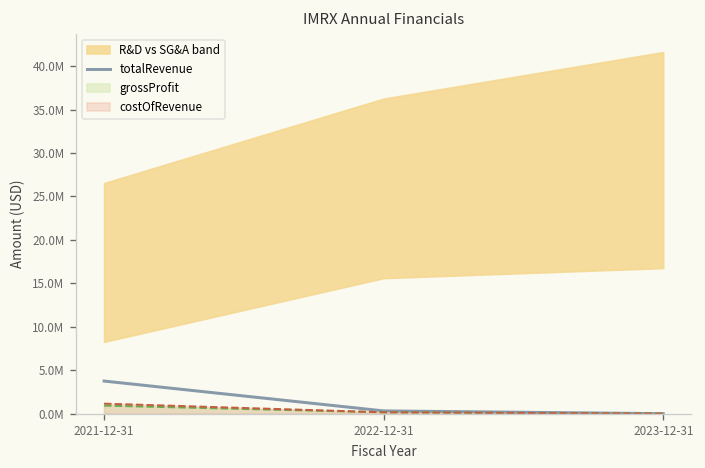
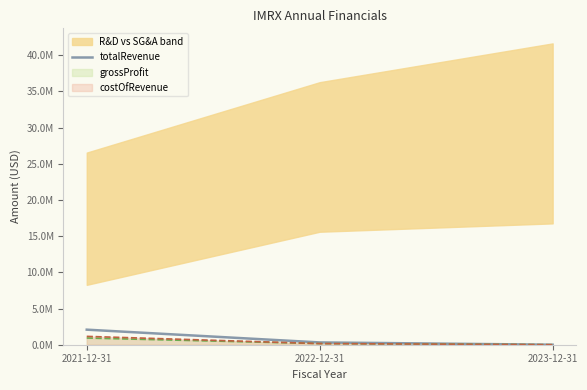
  {
    "totalRevenue": {
-     "2021-12-31": 4000000
+     "2021-12-31": 2000000
    }
  }
